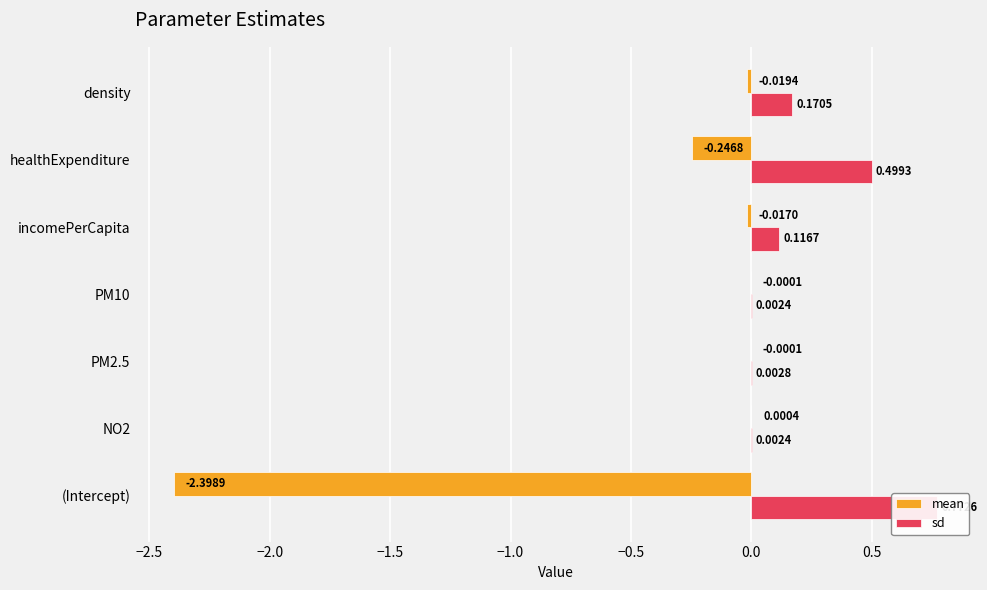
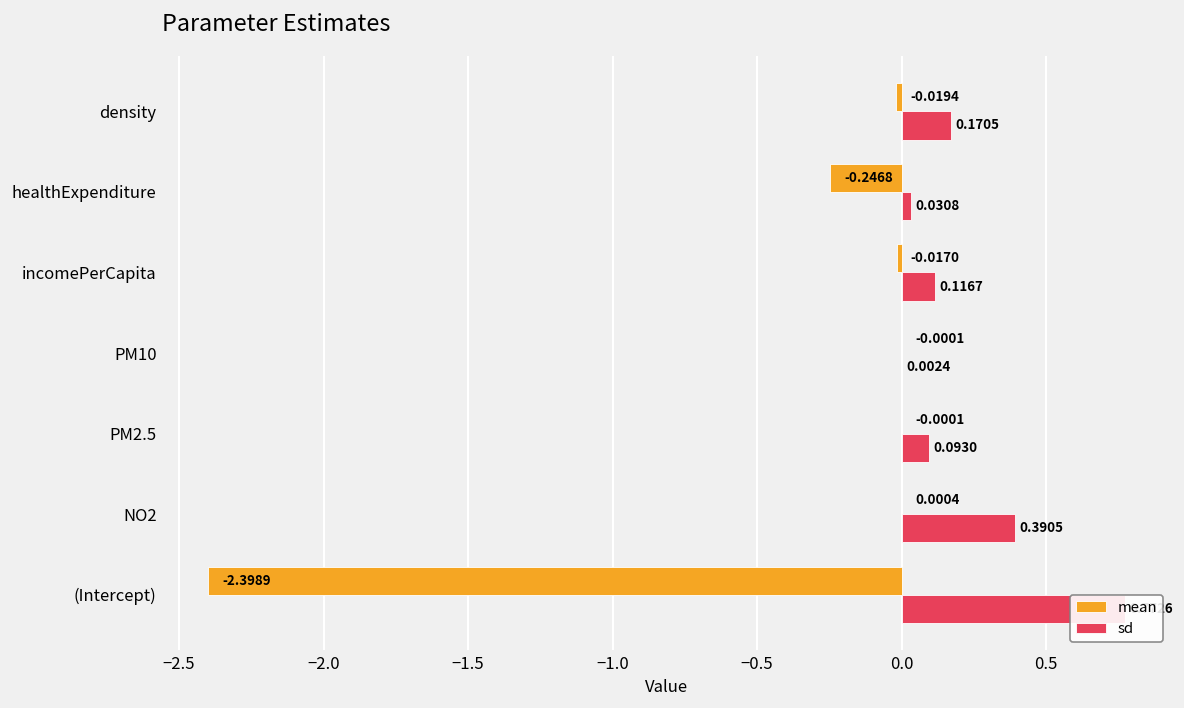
  {
    "mean": {
      "density": -0.0194,
      "healthExpenditure": -0.2468,
      "incomePerCapita": -0.0170,
      "PM10": -0.0001,
      "PM2.5": -0.0001,
      "NO2": 0.0004,
      "(Intercept)": -2.3989
    },
    "sd": {
      "density": 0.1705,
-     "healthExpenditure": 0.4993,
+     "healthExpenditure": 0.0308,
      "incomePerCapita": 0.1167,
      "PM10": 0.0024,
-     "PM2.5": 0.0028,
-     "NO2": 0.0024
+     "PM2.5": 0.0930,
+     "NO2": 0.3905
    }
  }
